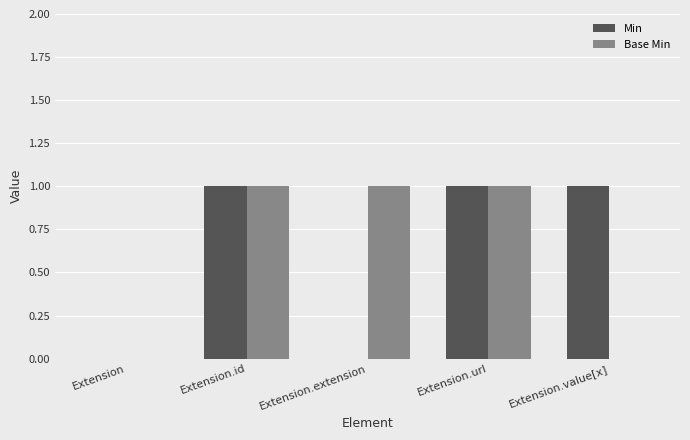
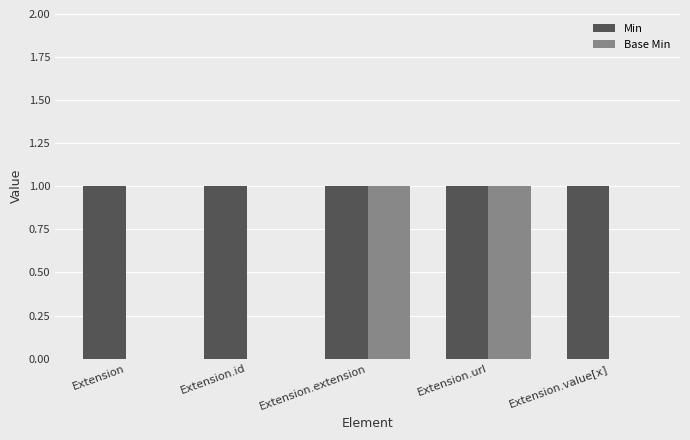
  {
    "Min": {
-     "Extension": 0,
+     "Extension": 1,
      "Extension.id": 1,
-     "Extension.extension": 0,
+     "Extension.extension": 1,
      "Extension.url": 1,
      "Extension.value[x]": 1
    },
    "Base Min": {
      "Extension": 0,
-     "Extension.id": 1,
+     "Extension.id": 0,
      "Extension.extension": 1,
      "Extension.url": 1,
      "Extension.value[x]": 0
    }
  }
